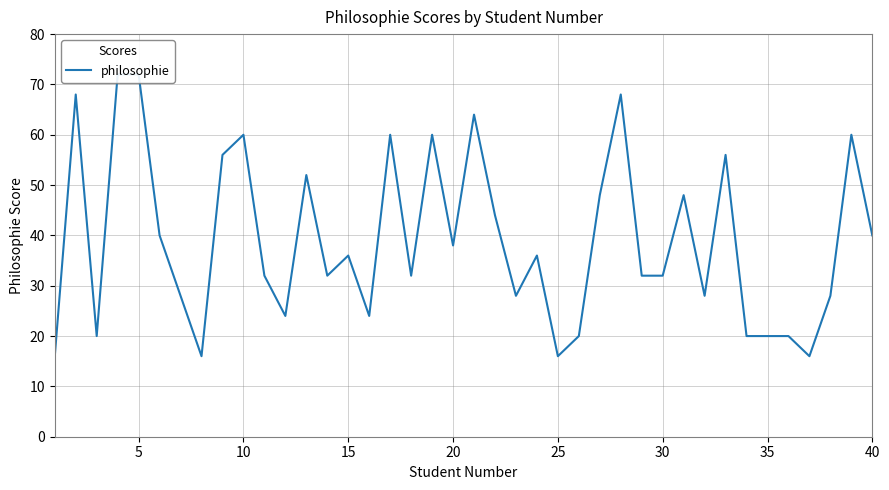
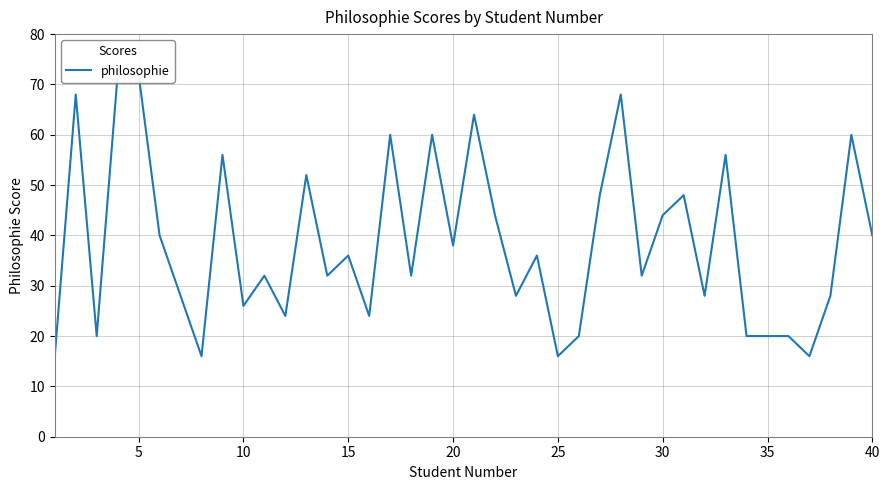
  {
-   "10": 60,
+   "10": 26,
    "15": 36,
    "20": 38,
    "25": 16,
-   "30": 32,
+   "30": 44,
    "35": 20,
    "40": 40
  }
